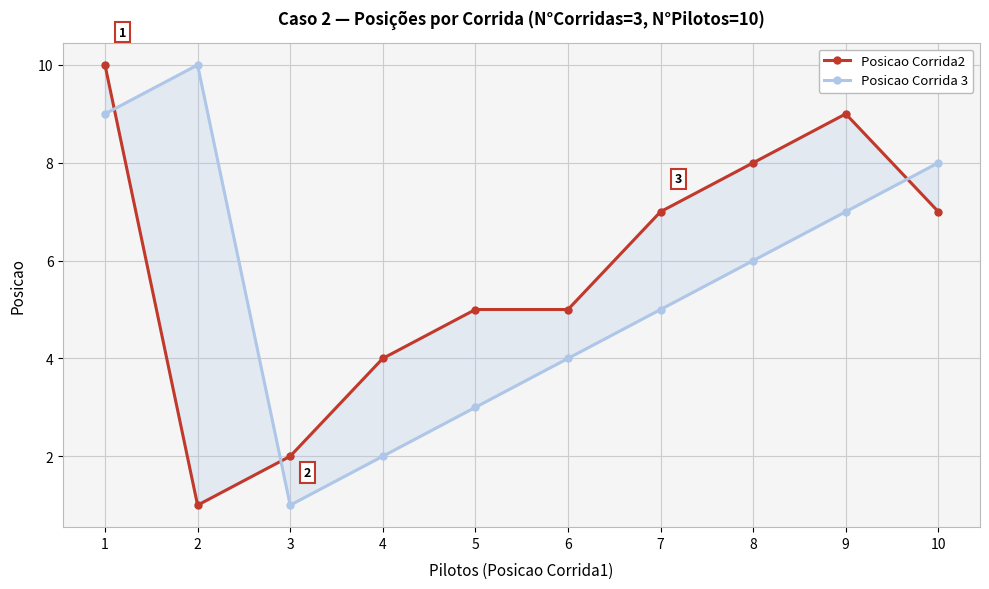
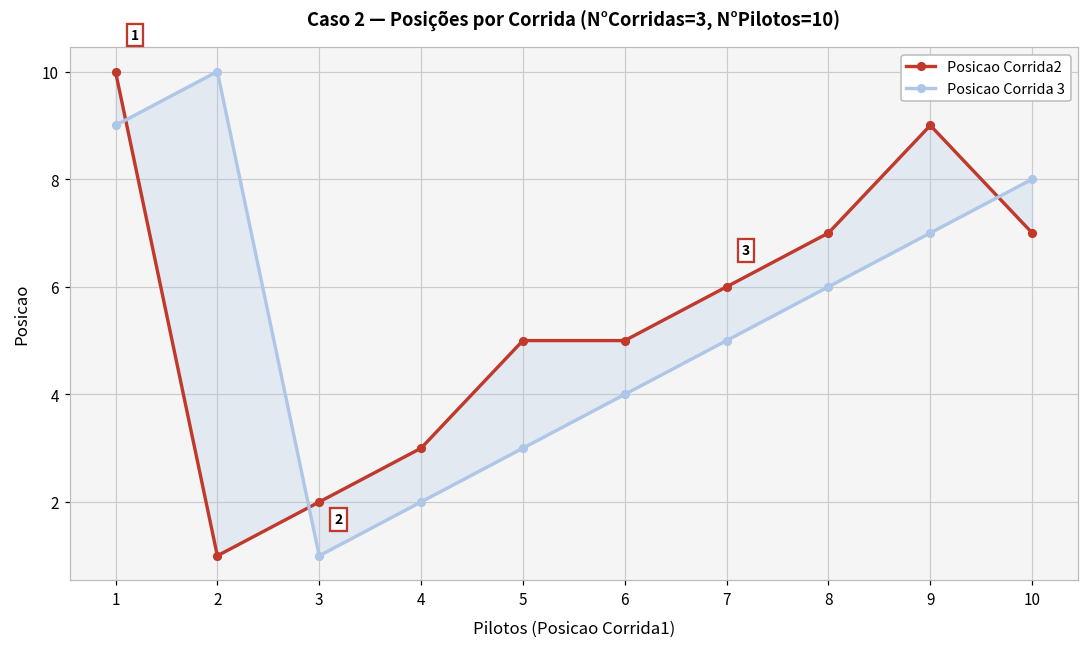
  {
    "Posicao Corrida2": {
      "2": 1,
-     "4": 4,
-     "7": 7,
-     "8": 8,
+     "4": 3,
+     "7": 6,
+     "8": 7,
      "10": 7
    }
  }
